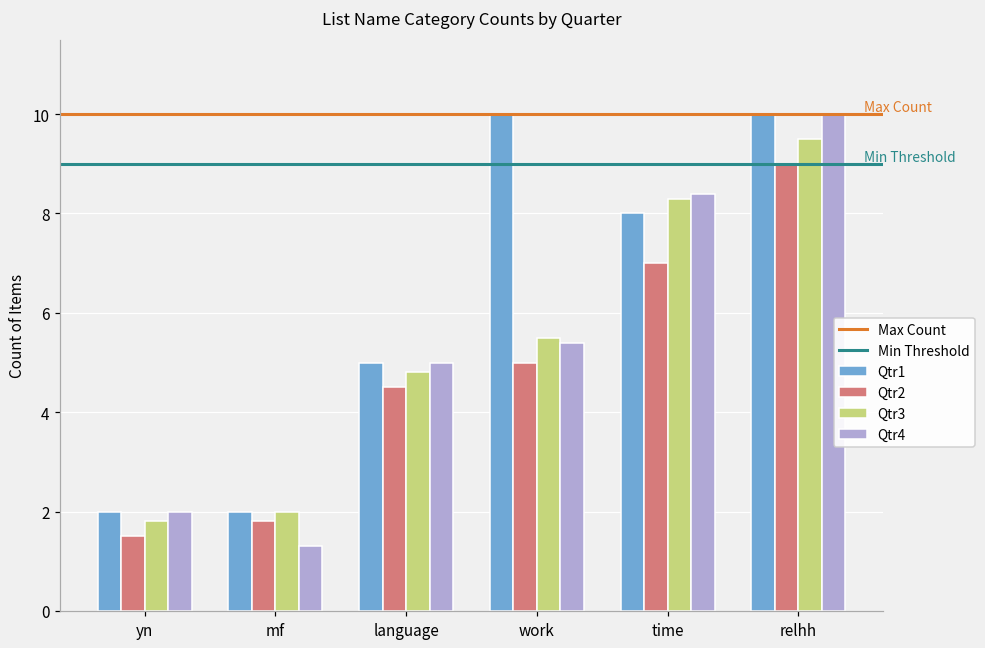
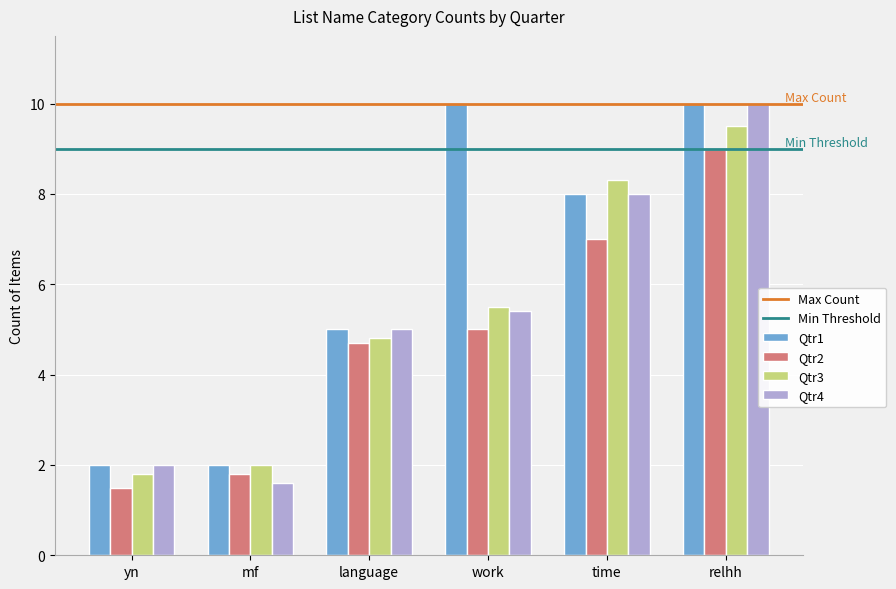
  {
    "Qtr1": {
      "yn": 2.0,
      "mf": 2.0,
      "language": 5.0,
      "work": 10.0,
      "time": 8.0,
      "relhh": 10.0
    },
    "Qtr2": {
      "yn": 1.5,
      "mf": 1.8,
-     "language": 4.5,
+     "language": 4.7,
      "work": 5.0,
      "time": 7.0,
      "relhh": 9.0
    },
    "Qtr3": {
      "yn": 1.8,
      "mf": 2.0,
      "language": 4.8,
      "work": 5.5,
      "time": 8.3,
      "relhh": 9.5
    },
    "Qtr4": {
      "yn": 2.0,
-     "mf": 1.3,
+     "mf": 1.6,
      "language": 5.0,
      "work": 5.4,
-     "time": 8.4,
+     "time": 8.0,
      "relhh": 10.0
    }
  }
